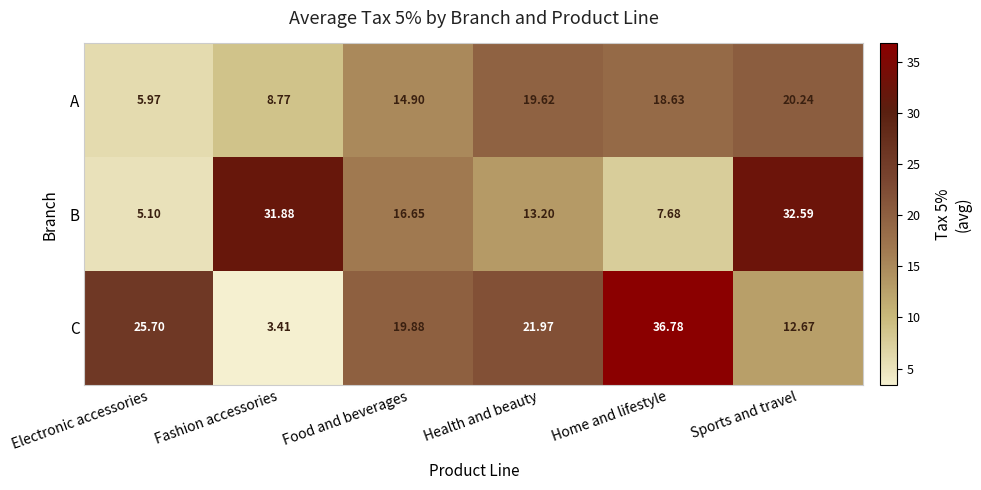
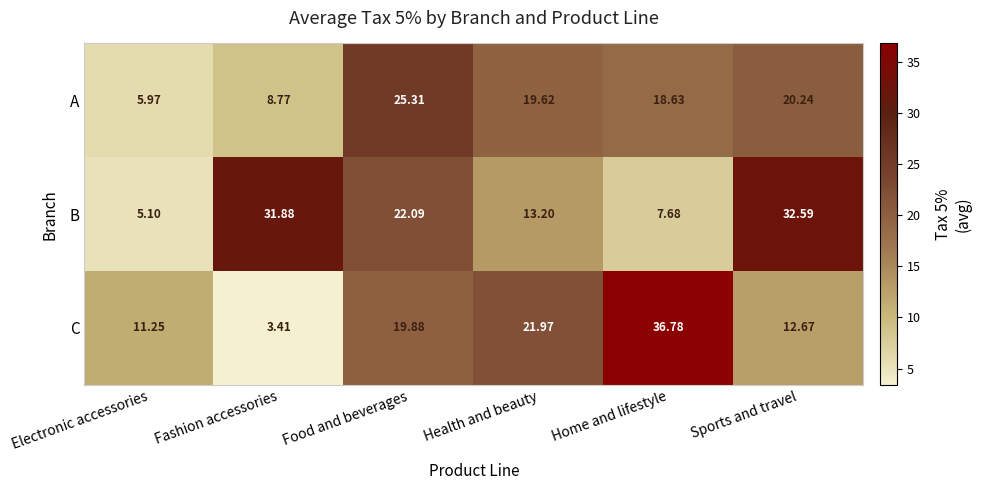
  {
    "A": {
      "Electronic accessories": 5.97,
      "Fashion accessories": 8.77,
-     "Food and beverages": 14.90,
+     "Food and beverages": 25.31,
      "Health and beauty": 19.62,
      "Home and lifestyle": 18.63,
      "Sports and travel": 20.24
    },
    "B": {
      "Electronic accessories": 5.10,
      "Fashion accessories": 31.88,
-     "Food and beverages": 16.65,
+     "Food and beverages": 22.09,
      "Health and beauty": 13.20,
      "Home and lifestyle": 7.68,
      "Sports and travel": 32.59
    },
    "C": {
-     "Electronic accessories": 25.70,
+     "Electronic accessories": 11.25,
      "Fashion accessories": 3.41,
      "Food and beverages": 19.88,
      "Health and beauty": 21.97,
      "Home and lifestyle": 36.78,
      "Sports and travel": 12.67
    }
  }
